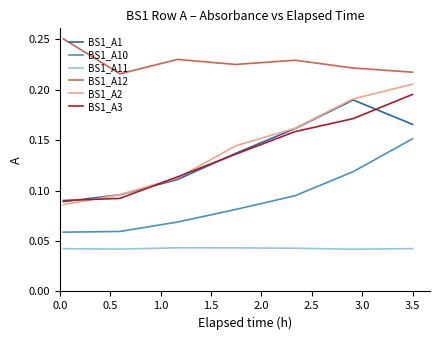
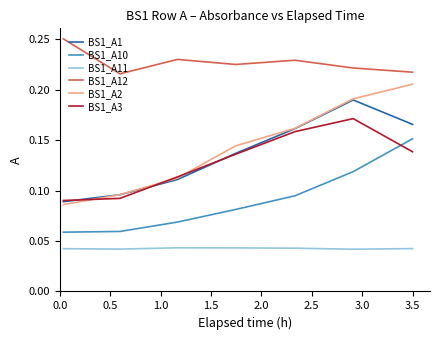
  {
    "BS1_A1": {
      "3.5": 0.166
    },
    "BS1_A10": {
      "3.5": 0.151
    },
    "BS1_A11": {
      "3.5": 0.043
    },
    "BS1_A12": {
      "3.5": 0.217
    },
    "BS1_A2": {
      "3.5": 0.206
    },
    "BS1_A3": {
-     "3.5": 0.195
+     "3.5": 0.139
    }
  }
